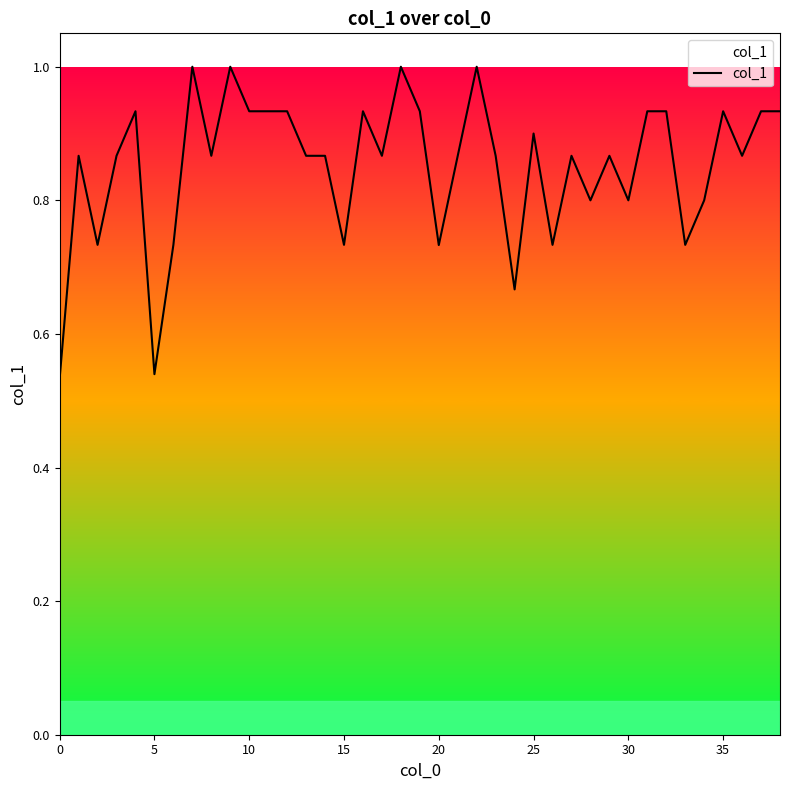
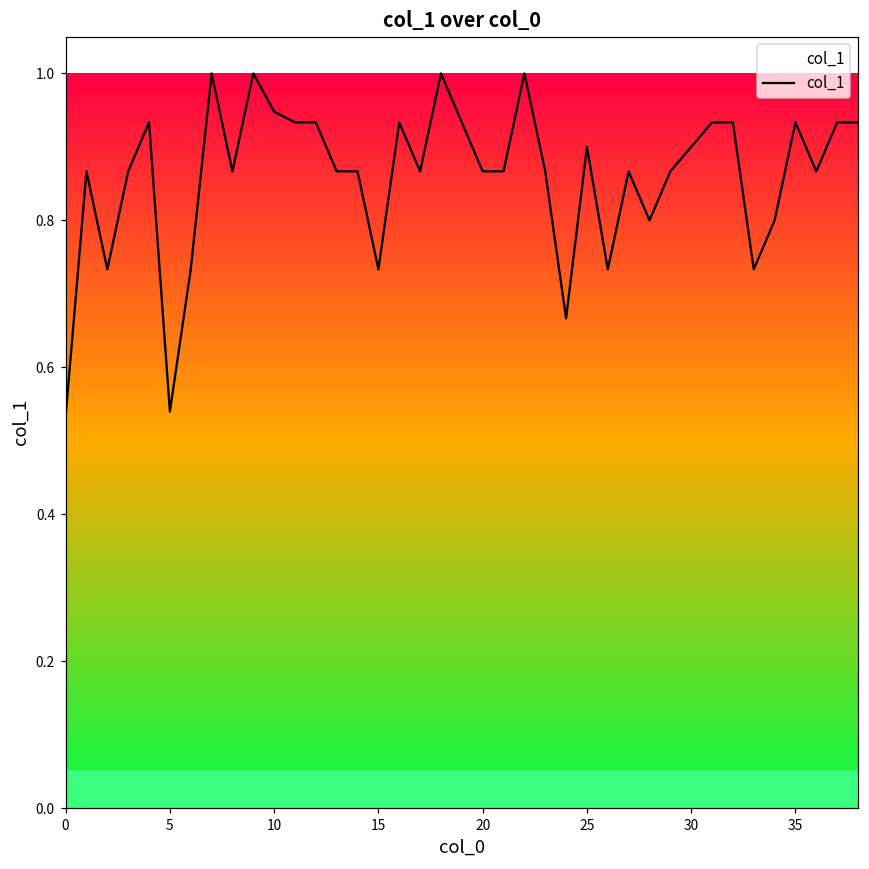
  {
    "0": 0.53,
    "5": 0.54,
-   "10": 0.93,
+   "10": 0.95,
    "15": 0.73,
-   "20": 0.73,
+   "20": 0.87,
    "25": 0.90,
-   "30": 0.8,
+   "30": 0.9,
    "35": 0.93
  }
